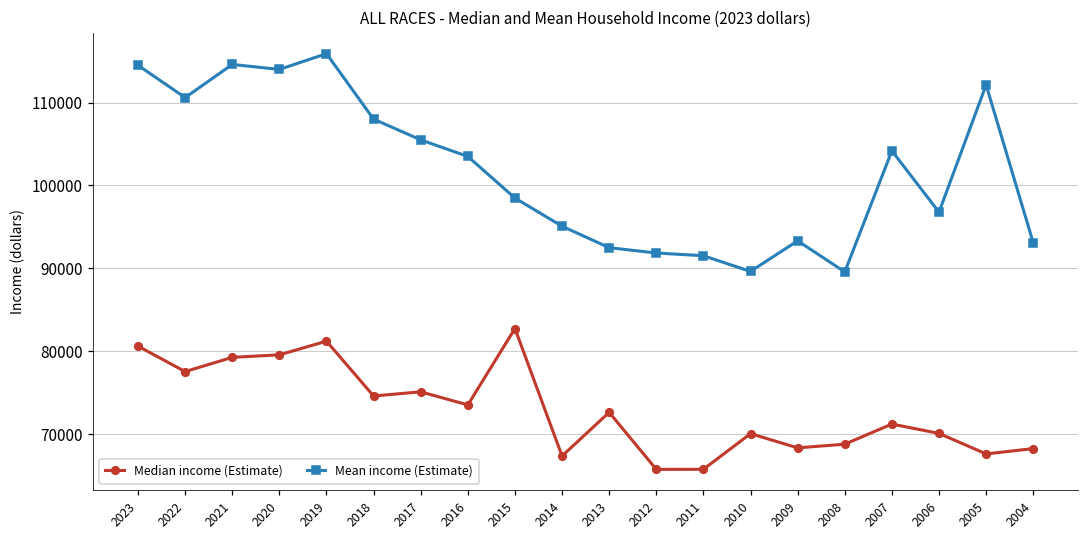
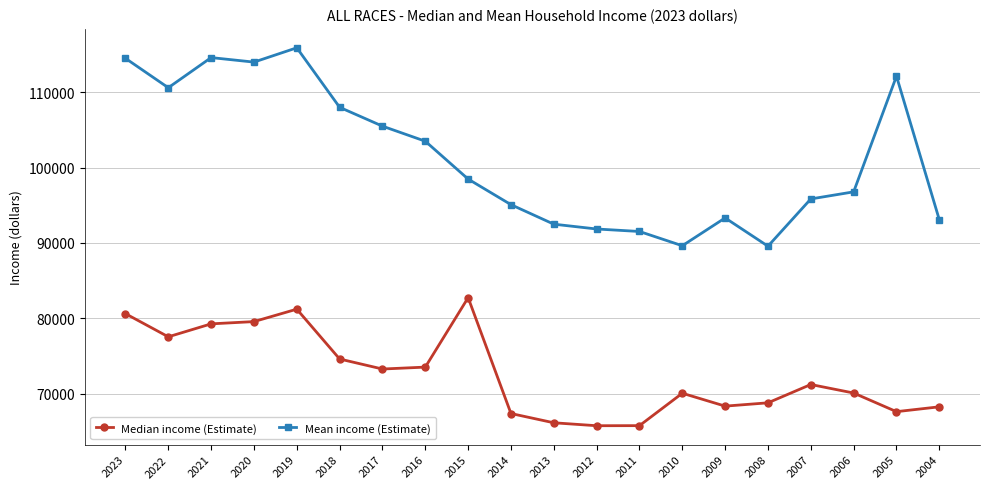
  {
    "Median income (Estimate)": {
      "2023": 81000,
      "2022": 78000,
      "2021": 79000,
      "2020": 80000,
      "2019": 81000,
      "2018": 75000,
-     "2017": 75000,
+     "2017": 73000,
      "2016": 74000,
      "2015": 83000,
      "2014": 67000,
-     "2013": 73000,
+     "2013": 66000,
      "2012": 66000,
      "2011": 66000,
      "2010": 70000,
      "2009": 68000,
      "2008": 69000,
      "2007": 71000,
      "2006": 70000,
      "2005": 68000,
      "2004": 68000
    },
    "Mean income (Estimate)": {
      "2023": 115000,
      "2022": 111000,
      "2021": 115000,
      "2020": 114000,
      "2019": 116000,
      "2018": 108000,
      "2017": 106000,
      "2016": 104000,
      "2015": 98000,
      "2014": 95000,
      "2013": 92000,
      "2012": 92000,
      "2011": 92000,
      "2010": 90000,
      "2009": 93000,
      "2008": 90000,
-     "2007": 104000,
+     "2007": 96000,
      "2006": 97000,
      "2005": 112000,
      "2004": 93000
    }
  }
